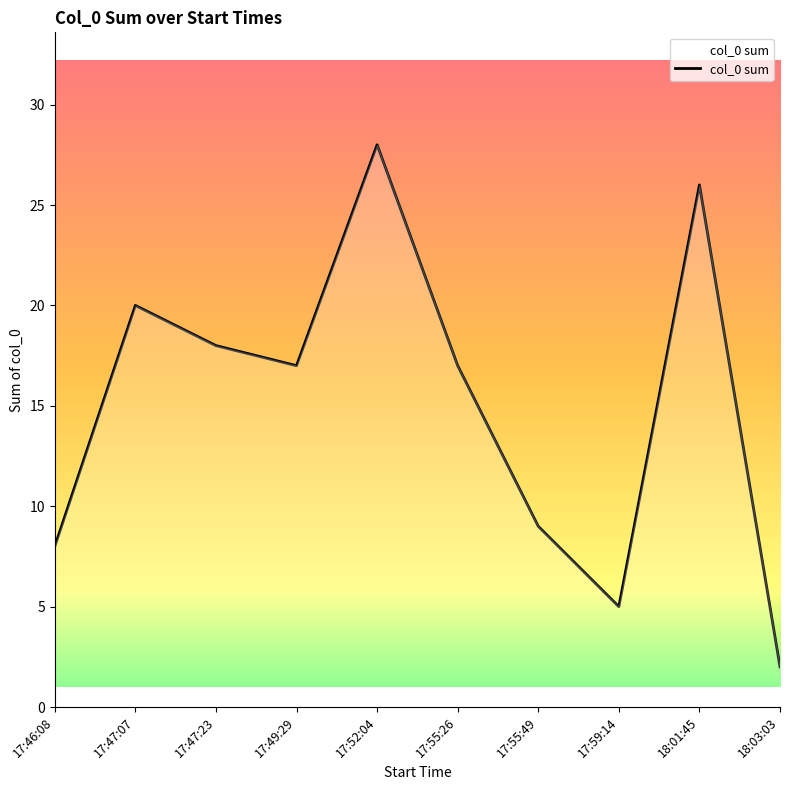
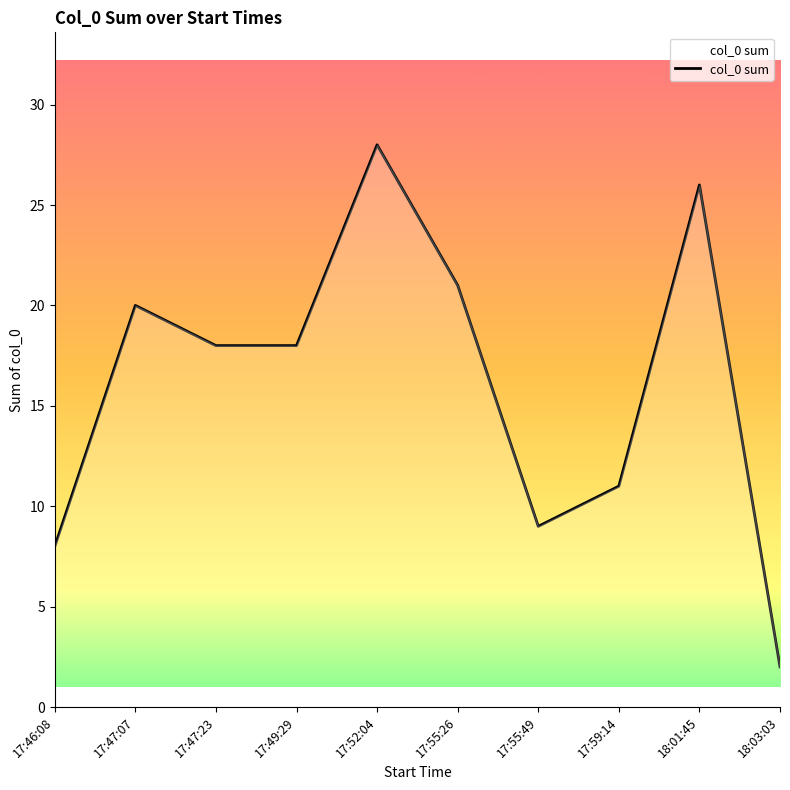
  {
    "17:46:08": 8,
    "17:47:07": 20,
    "17:47:23": 18,
-   "17:49:29": 17,
+   "17:49:29": 18,
    "17:52:04": 28,
-   "17:55:26": 17,
+   "17:55:26": 21,
    "17:55:49": 9,
-   "17:59:14": 5,
+   "17:59:14": 11,
    "18:01:45": 26,
    "18:03:03": 2
  }
